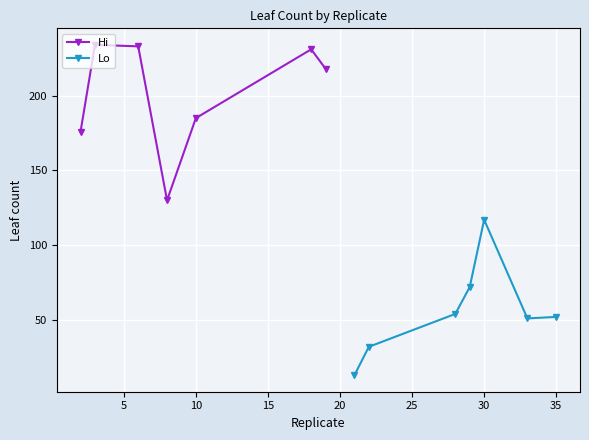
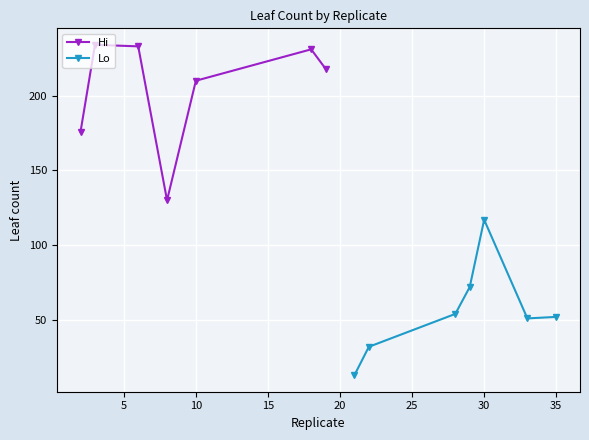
  {
    "Hi": {
-     "10": 185
+     "10": 210
    },
    "Lo": {
      "30": 117,
      "35": 52
    }
  }
